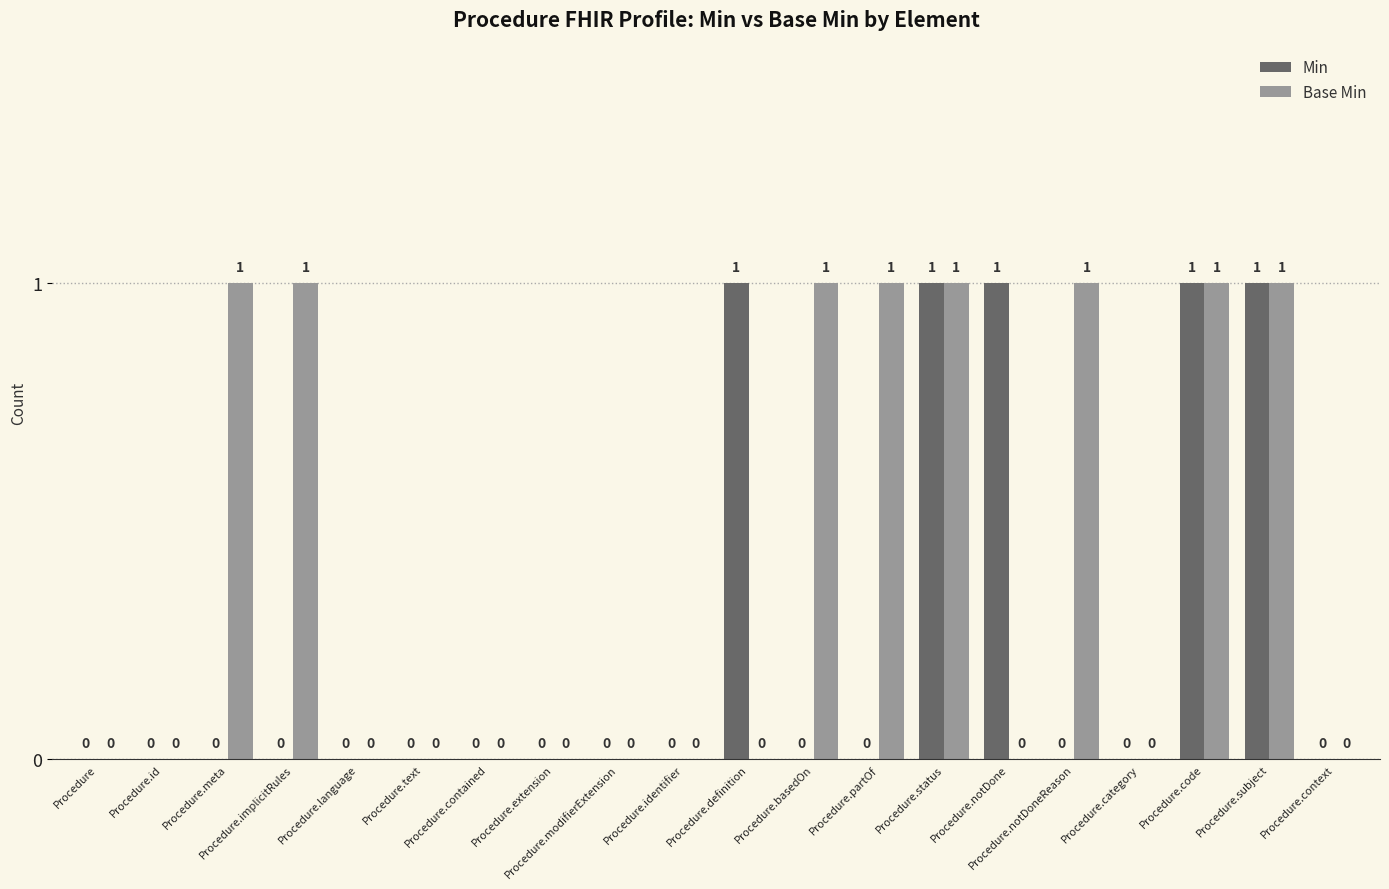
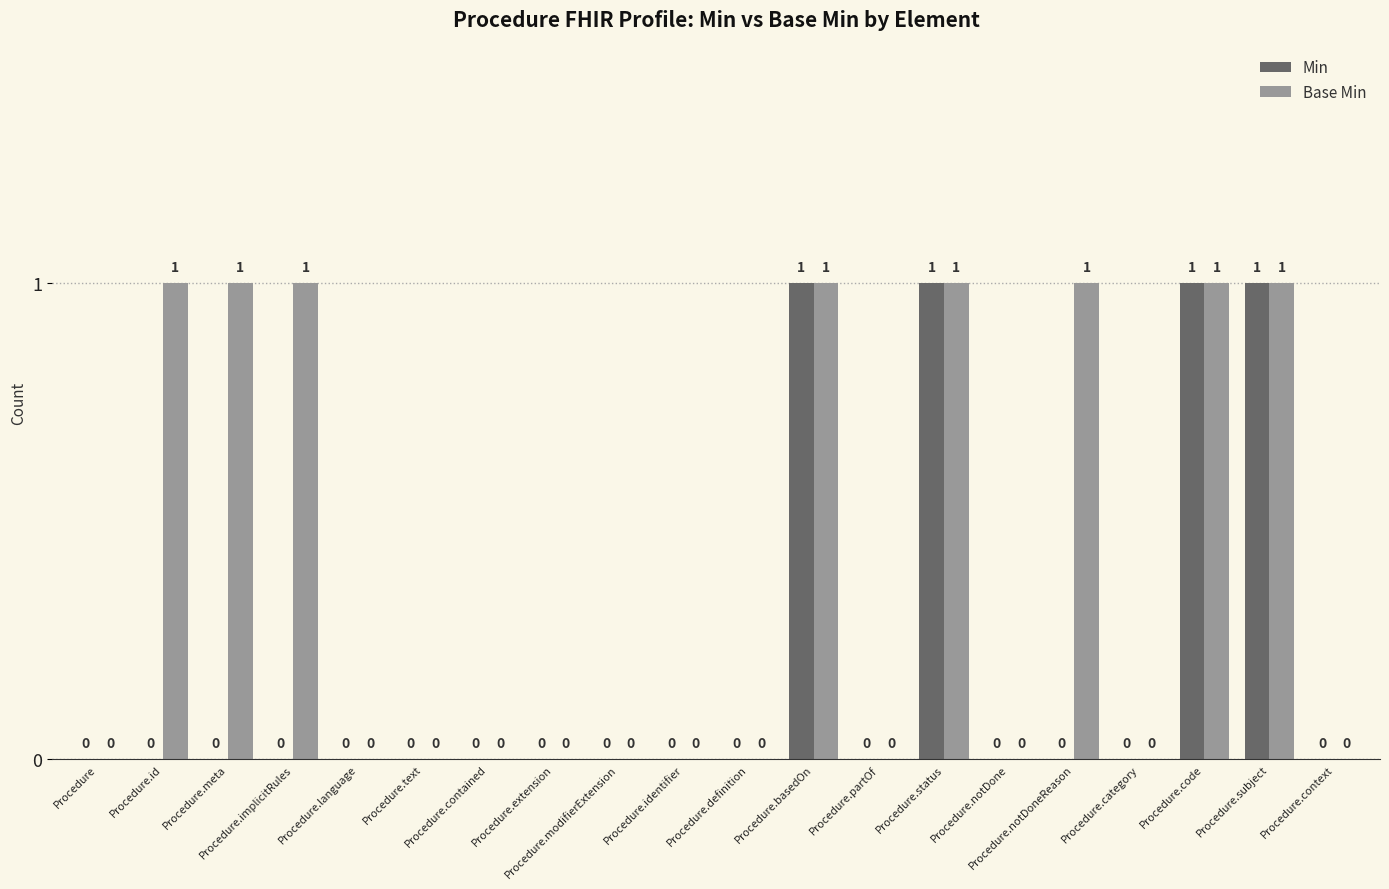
  {
    "Min": {
      "Procedure": 0,
      "Procedure.id": 0,
      "Procedure.meta": 0,
      "Procedure.implicitRules": 0,
      "Procedure.language": 0,
      "Procedure.text": 0,
      "Procedure.contained": 0,
      "Procedure.extension": 0,
      "Procedure.modifierExtension": 0,
      "Procedure.identifier": 0,
-     "Procedure.definition": 1,
-     "Procedure.basedOn": 0,
+     "Procedure.definition": 0,
+     "Procedure.basedOn": 1,
      "Procedure.partOf": 0,
      "Procedure.status": 1,
-     "Procedure.notDone": 1,
+     "Procedure.notDone": 0,
      "Procedure.notDoneReason": 0,
      "Procedure.category": 0,
      "Procedure.code": 1,
      "Procedure.subject": 1,
      "Procedure.context": 0
    },
    "Base Min": {
      "Procedure": 0,
-     "Procedure.id": 0,
+     "Procedure.id": 1,
      "Procedure.meta": 1,
      "Procedure.implicitRules": 1,
      "Procedure.language": 0,
      "Procedure.text": 0,
      "Procedure.contained": 0,
      "Procedure.extension": 0,
      "Procedure.modifierExtension": 0,
      "Procedure.identifier": 0,
      "Procedure.definition": 0,
      "Procedure.basedOn": 1,
-     "Procedure.partOf": 1,
+     "Procedure.partOf": 0,
      "Procedure.status": 1,
      "Procedure.notDone": 0,
      "Procedure.notDoneReason": 1,
      "Procedure.category": 0,
      "Procedure.code": 1,
      "Procedure.subject": 1,
      "Procedure.context": 0
    }
  }
